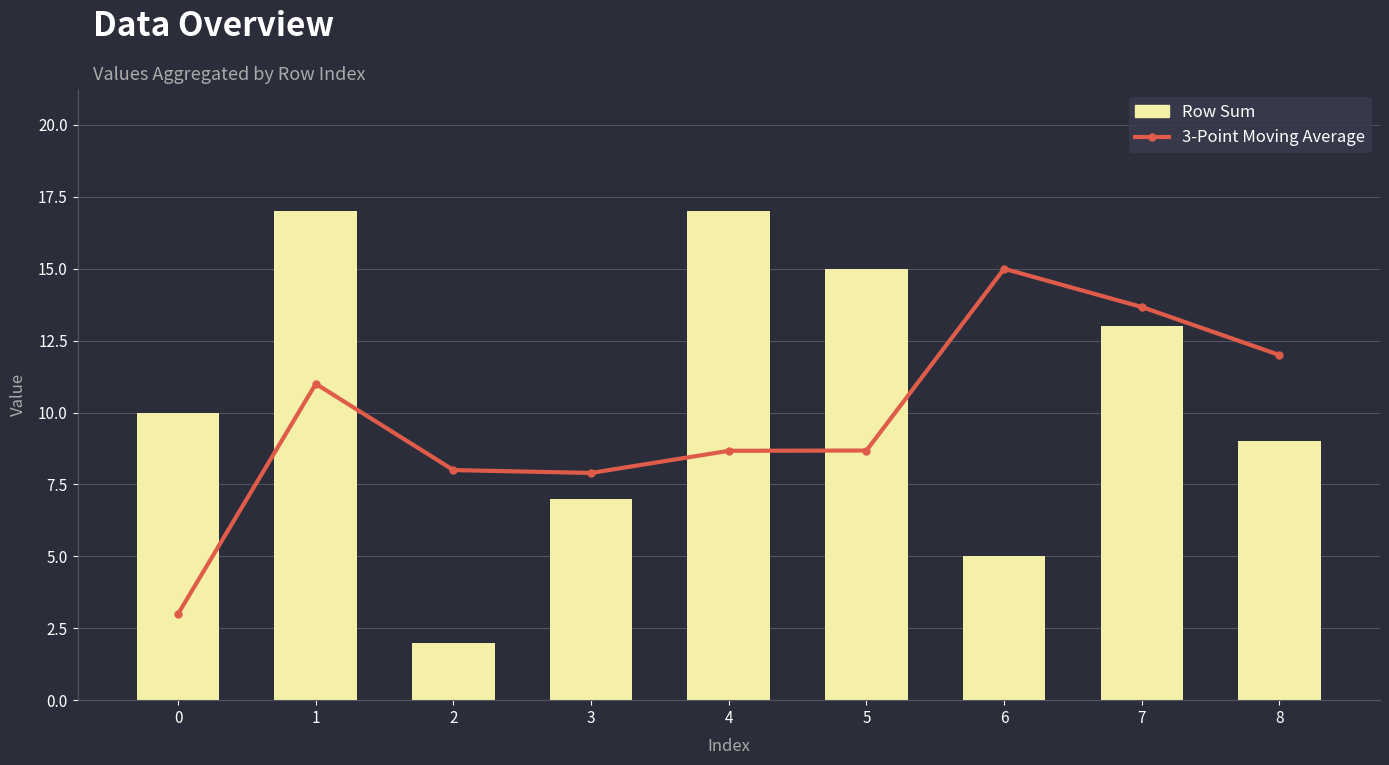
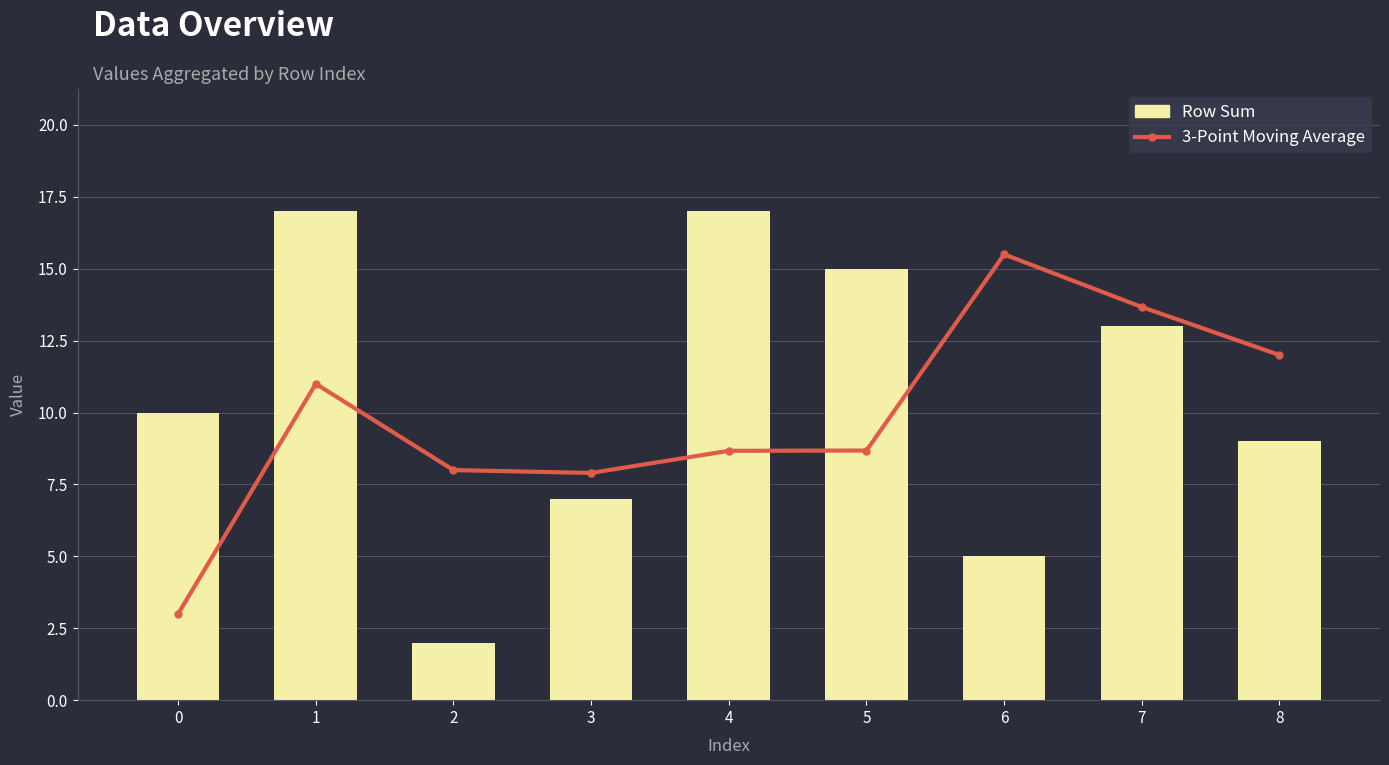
  {
    "3-Point Moving Average": {
      "0": 3.0,
      "1": 11.0,
      "2": 8.0,
      "3": 7.9,
      "4": 8.7,
      "5": 8.7,
-     "6": 15.0,
+     "6": 15.5,
      "7": 13.7,
      "8": 12.0
    },
    "Row Sum": {
      "0": 10.0,
      "1": 17.0,
      "2": 2.0,
      "3": 7.0,
      "4": 17.0,
      "5": 15.0,
      "6": 5.0,
      "7": 13.0,
      "8": 9.0
    }
  }
